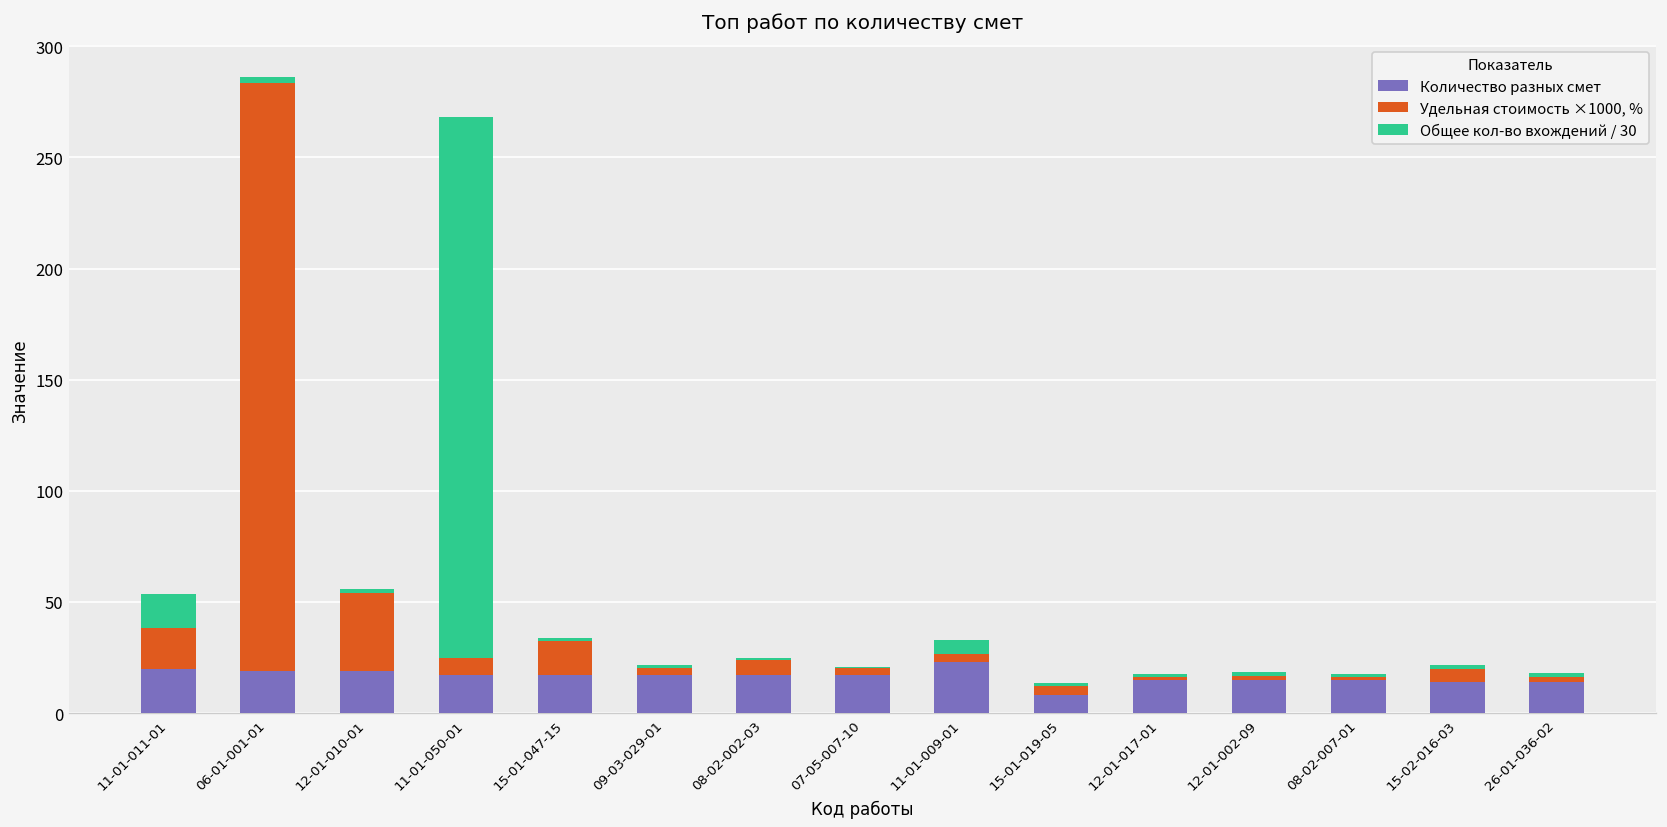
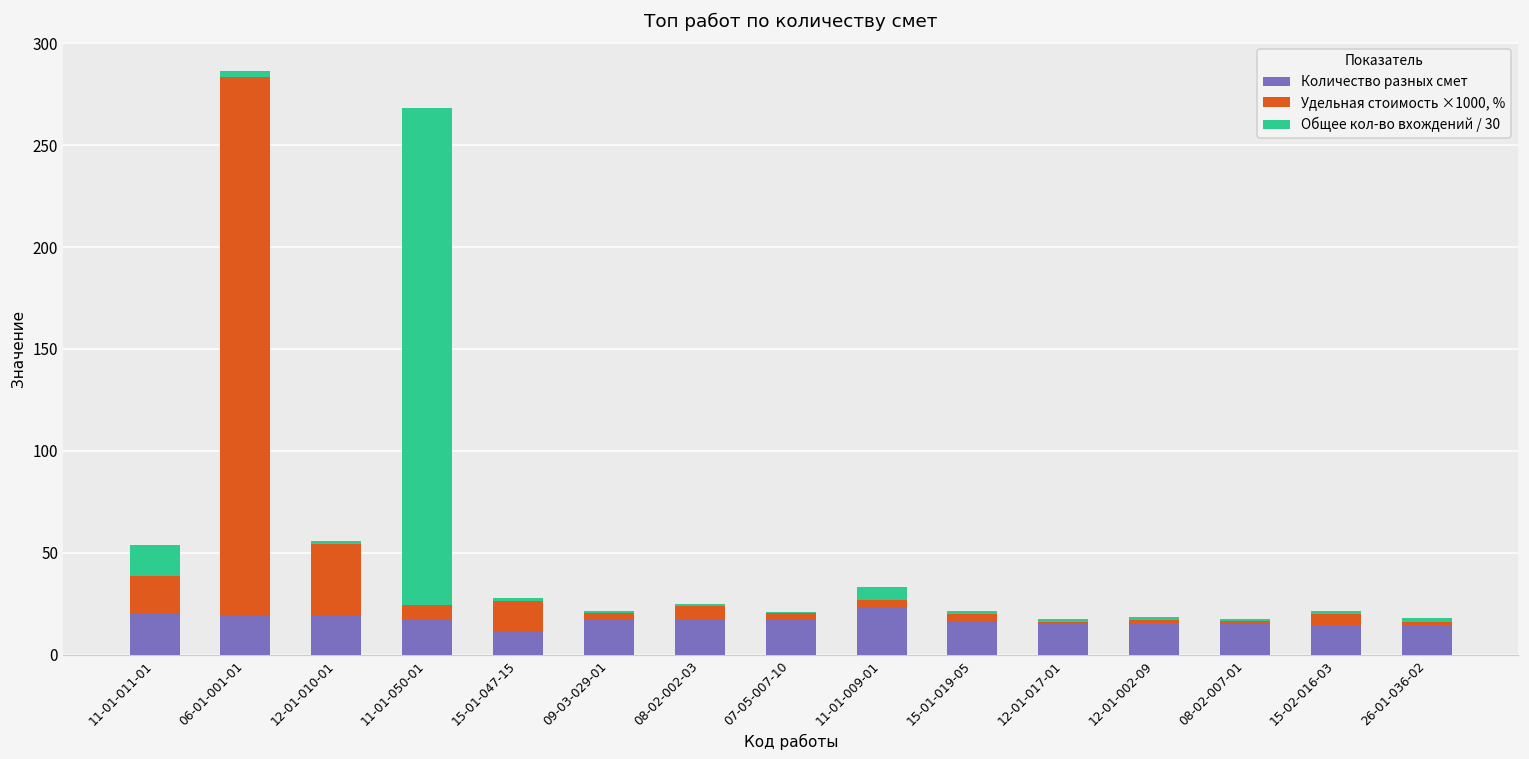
  {
    "Количество разных смет": {
      "11-01-011-01": 20,
      "06-01-001-01": 19,
      "12-01-010-01": 19,
      "11-01-050-01": 17,
-     "15-01-047-15": 17,
+     "15-01-047-15": 11,
      "09-03-029-01": 17,
      "08-02-002-03": 17,
      "07-05-007-10": 17,
      "11-01-009-01": 23,
-     "15-01-019-05": 8,
+     "15-01-019-05": 16,
      "12-01-017-01": 15,
      "12-01-002-09": 15,
      "08-02-007-01": 15,
      "15-02-016-03": 14,
      "26-01-036-02": 14
    },
    "Удельная стоимость ×1000, %": {
      "11-01-011-01": 18,
      "06-01-001-01": 265,
      "12-01-010-01": 35,
      "11-01-050-01": 8,
      "15-01-047-15": 15,
      "09-03-029-01": 3,
      "08-02-002-03": 7,
      "07-05-007-10": 3,
      "11-01-009-01": 4,
      "15-01-019-05": 4,
      "12-01-002-09": 2,
      "15-02-016-03": 6,
      "26-01-036-02": 2
    },
    "Общее кол-во вхождений / 30": {
      "11-01-011-01": 15,
      "06-01-001-01": 3,
      "12-01-010-01": 2,
      "11-01-050-01": 244,
      "15-01-047-15": 1,
      "11-01-009-01": 6,
      "15-01-019-05": 2,
      "12-01-017-01": 2,
      "12-01-002-09": 2,
      "15-02-016-03": 2,
      "26-01-036-02": 2
    }
  }
